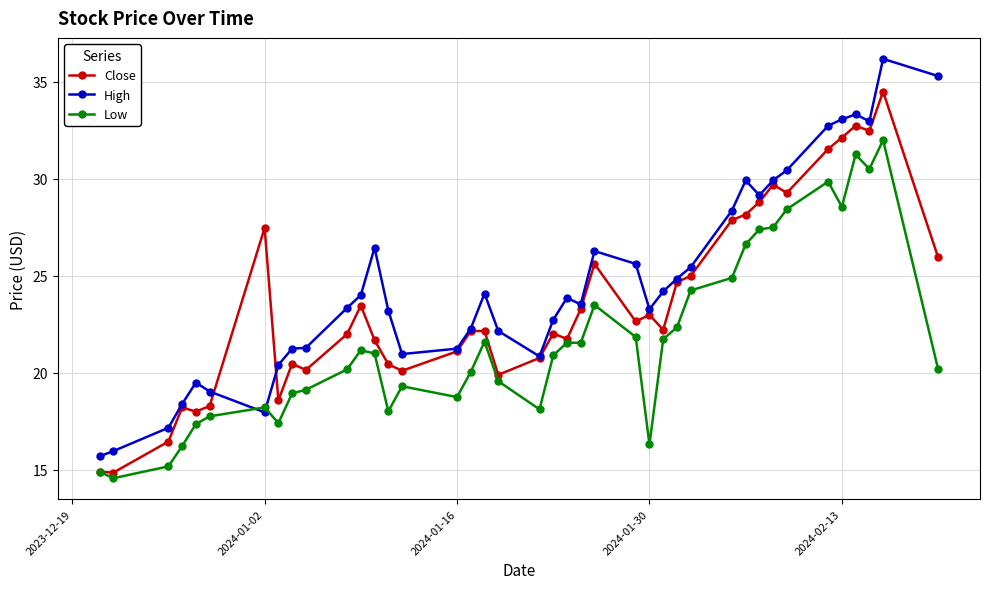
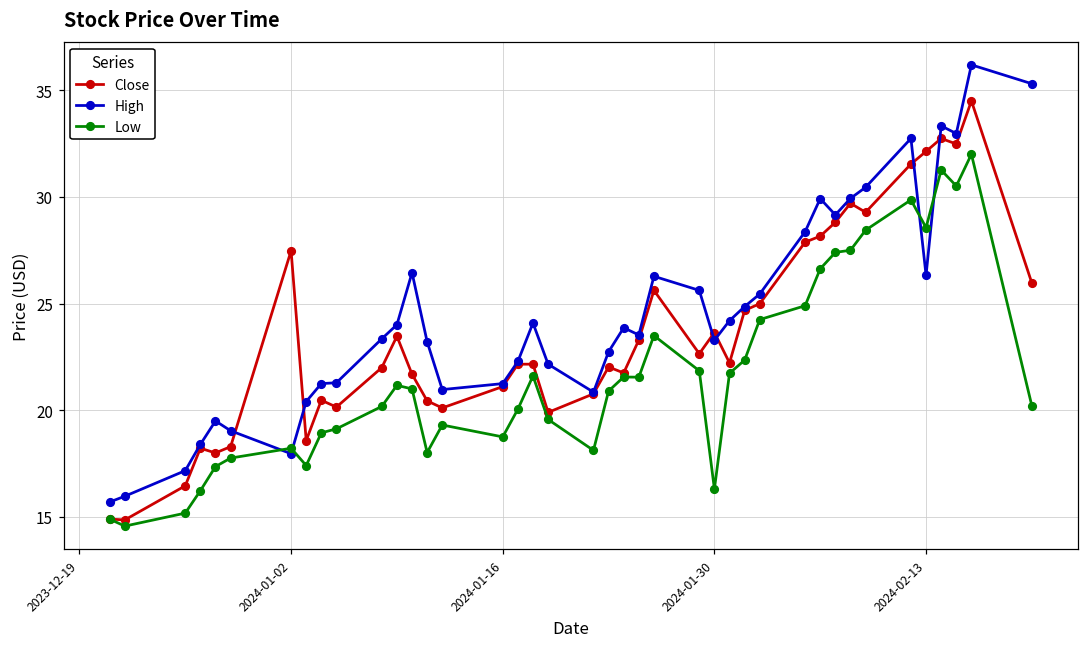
  {
    "Close": {
      "2024-01-02": 27.5,
      "2024-01-16": 21.1,
-     "2024-01-30": 23.0,
+     "2024-01-30": 23.6,
      "2024-02-13": 32.1
    },
    "High": {
      "2024-01-02": 18.0,
      "2024-01-16": 21.3,
      "2024-01-30": 23.3,
-     "2024-02-13": 33.1
+     "2024-02-13": 26.3
    },
    "Low": {
      "2024-01-02": 18.2,
      "2024-01-16": 18.8,
      "2024-01-30": 16.3,
      "2024-02-13": 28.6
    }
  }
